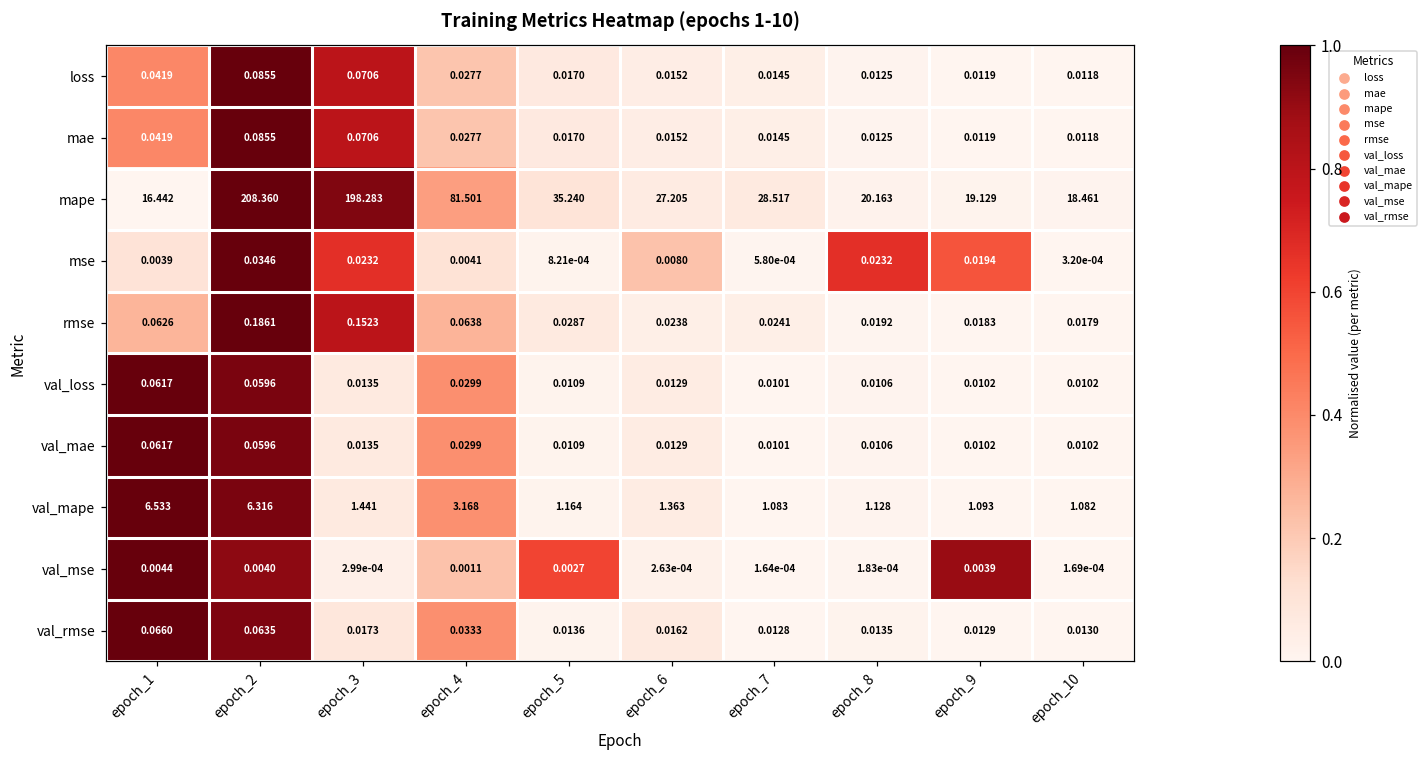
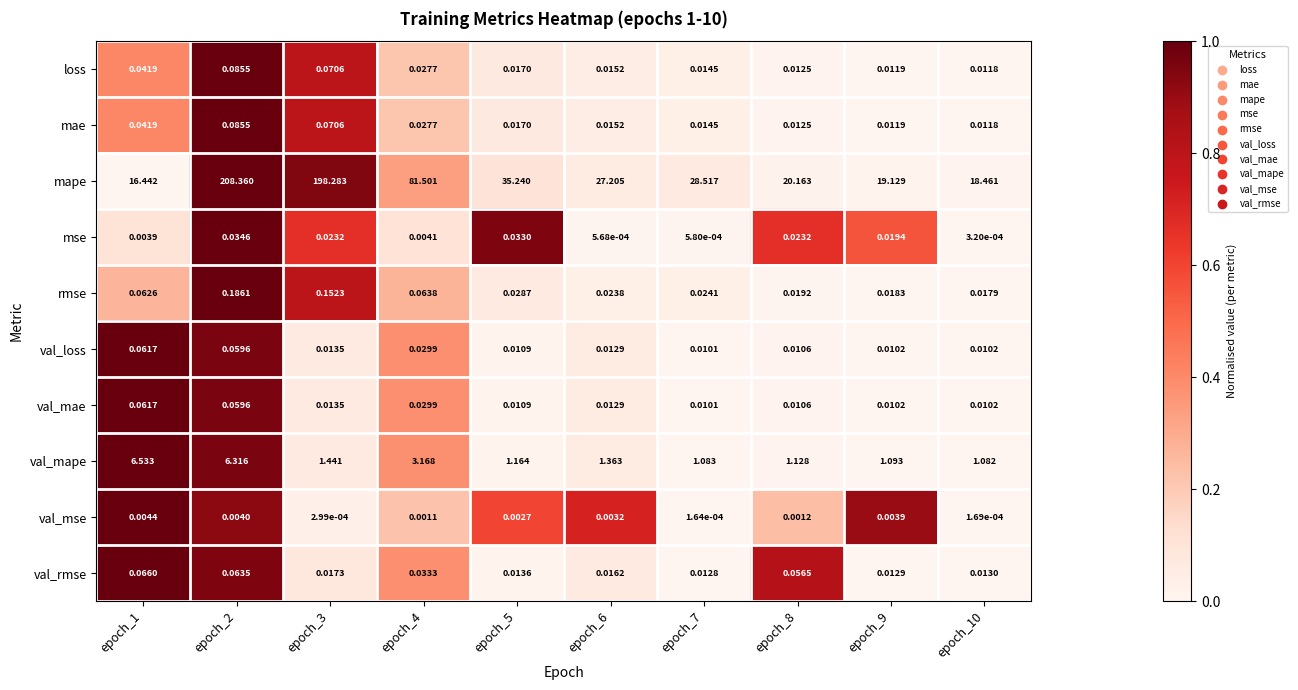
  {
    "loss": {
      "epoch_1": "0.0419",
      "epoch_2": "0.0855",
      "epoch_3": "0.0706",
      "epoch_4": "0.0277",
      "epoch_5": "0.0170",
      "epoch_6": "0.0152",
      "epoch_7": "0.0145",
      "epoch_8": "0.0125",
      "epoch_9": "0.0119",
      "epoch_10": "0.0118"
    },
    "mae": {
      "epoch_1": "0.0419",
      "epoch_2": "0.0855",
      "epoch_3": "0.0706",
      "epoch_4": "0.0277",
      "epoch_5": "0.0170",
      "epoch_6": "0.0152",
      "epoch_7": "0.0145",
      "epoch_8": "0.0125",
      "epoch_9": "0.0119",
      "epoch_10": "0.0118"
    },
    "mape": {
      "epoch_1": "16.442",
      "epoch_2": "208.360",
      "epoch_3": "198.283",
      "epoch_4": "81.501",
      "epoch_5": "35.240",
      "epoch_6": "27.205",
      "epoch_7": "28.517",
      "epoch_8": "20.163",
      "epoch_9": "19.129",
      "epoch_10": "18.461"
    },
    "mse": {
      "epoch_1": "0.0039",
      "epoch_2": "0.0346",
      "epoch_3": "0.0232",
      "epoch_4": "0.0041",
-     "epoch_5": "8.21e-04",
-     "epoch_6": "0.0080",
+     "epoch_5": "0.0330",
+     "epoch_6": "5.68e-04",
      "epoch_7": "5.80e-04",
      "epoch_8": "0.0232",
      "epoch_9": "0.0194",
      "epoch_10": "3.20e-04"
    },
    "rmse": {
      "epoch_1": "0.0626",
      "epoch_2": "0.1861",
      "epoch_3": "0.1523",
      "epoch_4": "0.0638",
      "epoch_5": "0.0287",
      "epoch_6": "0.0238",
      "epoch_7": "0.0241",
      "epoch_8": "0.0192",
      "epoch_9": "0.0183",
      "epoch_10": "0.0179"
    },
    "val_loss": {
      "epoch_1": "0.0617",
      "epoch_2": "0.0596",
      "epoch_3": "0.0135",
      "epoch_4": "0.0299",
      "epoch_5": "0.0109",
      "epoch_6": "0.0129",
      "epoch_7": "0.0101",
      "epoch_8": "0.0106",
      "epoch_9": "0.0102",
      "epoch_10": "0.0102"
    },
    "val_mae": {
      "epoch_1": "0.0617",
      "epoch_2": "0.0596",
      "epoch_3": "0.0135",
      "epoch_4": "0.0299",
      "epoch_5": "0.0109",
      "epoch_6": "0.0129",
      "epoch_7": "0.0101",
      "epoch_8": "0.0106",
      "epoch_9": "0.0102",
      "epoch_10": "0.0102"
    },
    "val_mape": {
      "epoch_1": "6.533",
      "epoch_2": "6.316",
      "epoch_3": "1.441",
      "epoch_4": "3.168",
      "epoch_5": "1.164",
      "epoch_6": "1.363",
      "epoch_7": "1.083",
      "epoch_8": "1.128",
      "epoch_9": "1.093",
      "epoch_10": "1.082"
    },
    "val_mse": {
      "epoch_1": "0.0044",
      "epoch_2": "0.0040",
      "epoch_3": "2.99e-04",
      "epoch_4": "0.0011",
      "epoch_5": "0.0027",
-     "epoch_6": "2.63e-04",
+     "epoch_6": "0.0032",
      "epoch_7": "1.64e-04",
-     "epoch_8": "1.83e-04",
+     "epoch_8": "0.0012",
      "epoch_9": "0.0039",
      "epoch_10": "1.69e-04"
    },
    "val_rmse": {
      "epoch_1": "0.0660",
      "epoch_2": "0.0635",
      "epoch_3": "0.0173",
      "epoch_4": "0.0333",
      "epoch_5": "0.0136",
      "epoch_6": "0.0162",
      "epoch_7": "0.0128",
-     "epoch_8": "0.0135",
+     "epoch_8": "0.0565",
      "epoch_9": "0.0129",
      "epoch_10": "0.0130"
    }
  }
